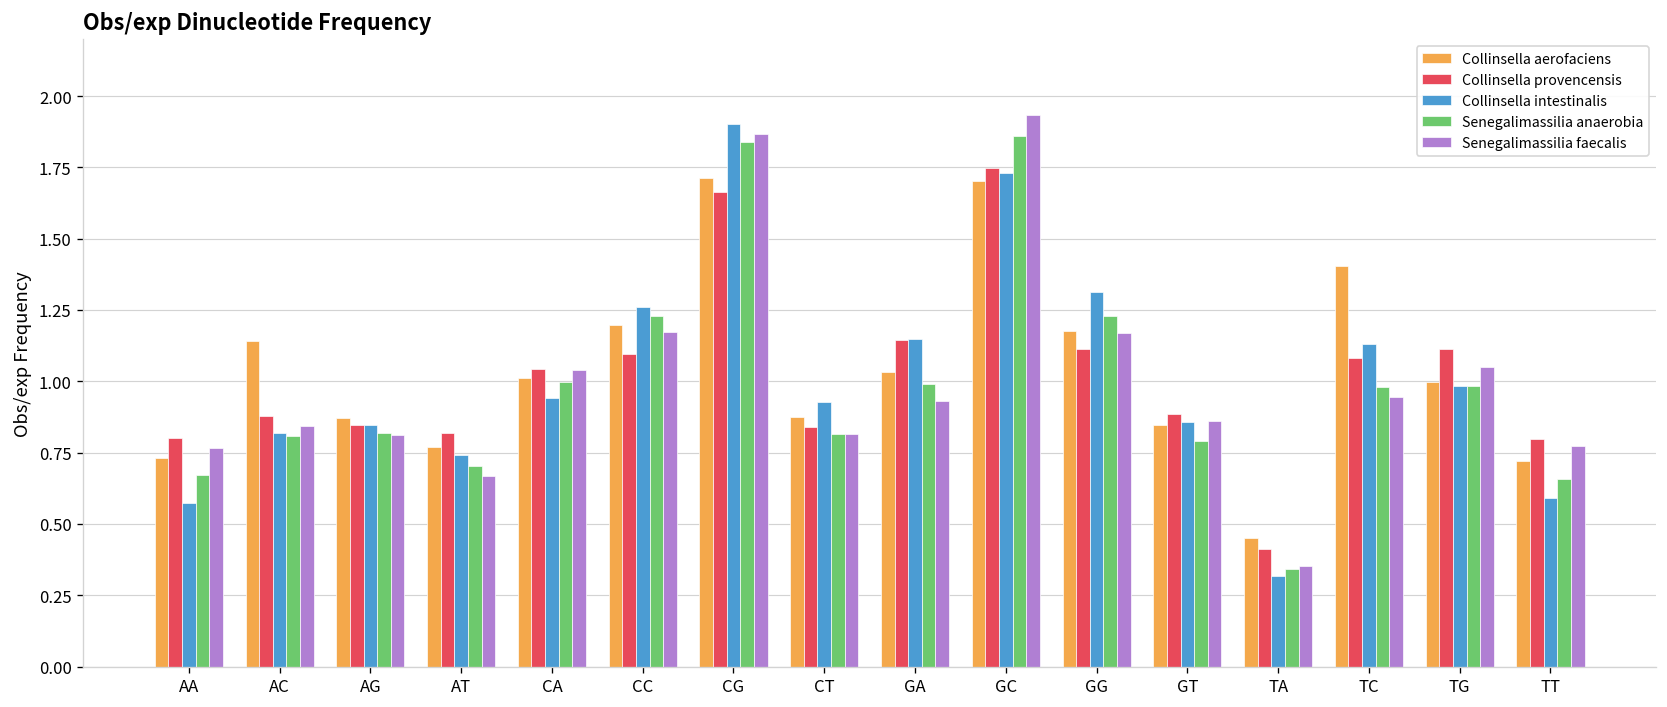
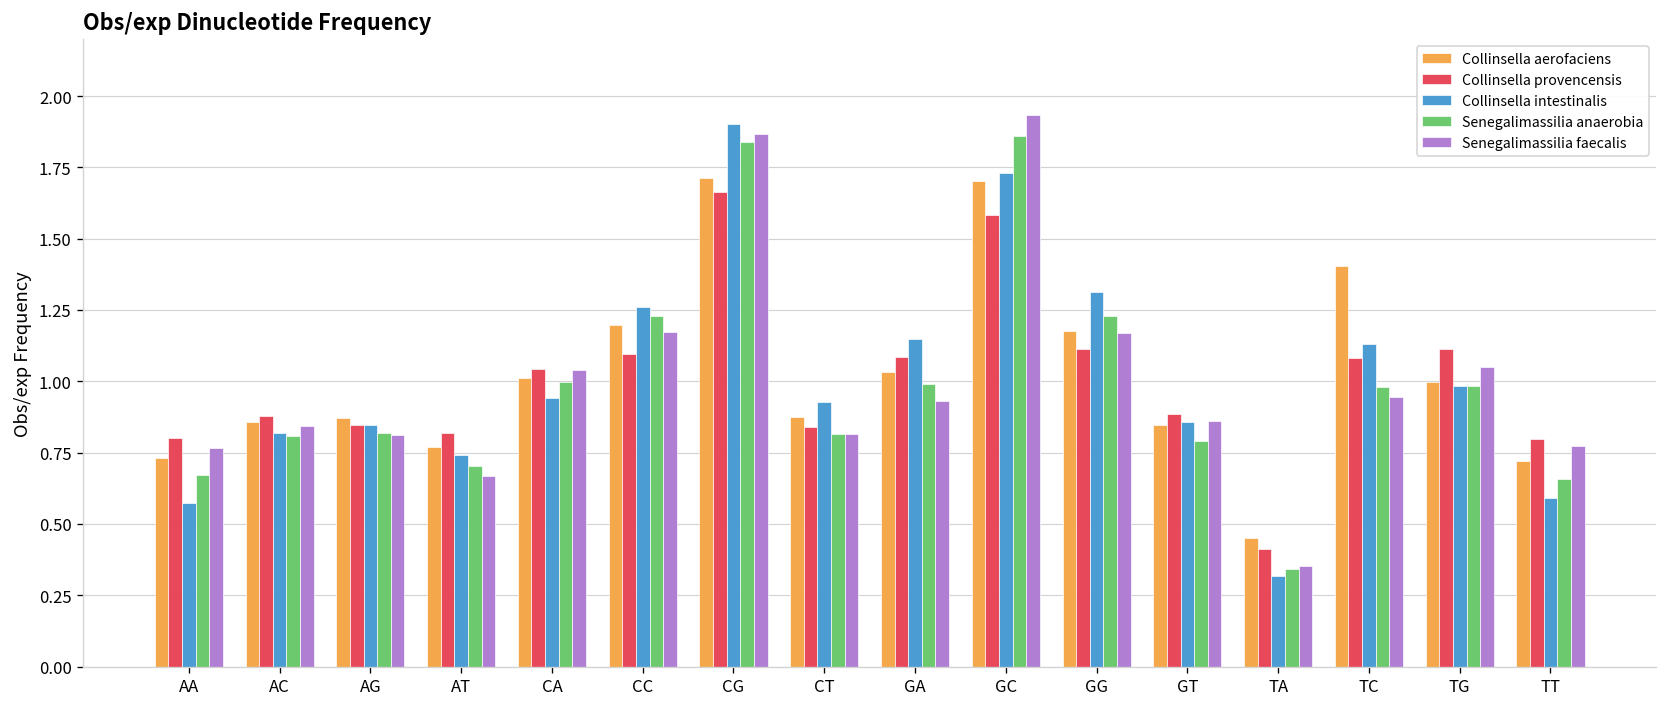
  {
    "Collinsella aerofaciens": {
      "AA": 0.73,
-     "AC": 1.14,
+     "AC": 0.86,
      "AG": 0.87,
      "AT": 0.77,
      "CA": 1.01,
      "CC": 1.20,
      "CG": 1.71,
      "CT": 0.88,
      "GA": 1.03,
      "GC": 1.70,
      "GG": 1.18,
      "GT": 0.85,
      "TA": 0.45,
      "TC": 1.40,
      "TG": 1.00,
      "TT": 0.72
    },
    "Collinsella provencensis": {
      "AA": 0.80,
      "AC": 0.88,
      "AG": 0.85,
      "AT": 0.82,
      "CA": 1.04,
      "CC": 1.10,
      "CG": 1.66,
      "CT": 0.84,
-     "GA": 1.14,
-     "GC": 1.75,
+     "GA": 1.09,
+     "GC": 1.58,
      "GG": 1.11,
      "GT": 0.89,
      "TA": 0.41,
      "TC": 1.08,
      "TG": 1.11,
      "TT": 0.80
    },
    "Collinsella intestinalis": {
      "AA": 0.57,
      "AC": 0.82,
      "AG": 0.85,
      "AT": 0.74,
      "CA": 0.94,
      "CC": 1.26,
      "CG": 1.90,
      "CT": 0.93,
      "GA": 1.15,
      "GC": 1.73,
      "GG": 1.31,
      "GT": 0.86,
      "TA": 0.32,
      "TC": 1.13,
      "TG": 0.98,
      "TT": 0.59
    },
    "Senegalimassilia anaerobia": {
      "AA": 0.67,
      "AC": 0.81,
      "AG": 0.82,
      "AT": 0.70,
      "CA": 1.00,
      "CC": 1.23,
      "CG": 1.84,
      "CT": 0.81,
      "GA": 0.99,
      "GC": 1.86,
      "GG": 1.23,
      "GT": 0.79,
      "TA": 0.34,
      "TC": 0.98,
      "TG": 0.98,
      "TT": 0.66
    },
    "Senegalimassilia faecalis": {
      "AA": 0.77,
      "AC": 0.84,
      "AG": 0.81,
      "AT": 0.67,
      "CA": 1.04,
      "CC": 1.17,
      "CG": 1.87,
      "CT": 0.82,
      "GA": 0.93,
      "GC": 1.93,
      "GG": 1.17,
      "GT": 0.86,
      "TA": 0.35,
      "TC": 0.94,
      "TG": 1.05,
      "TT": 0.77
    }
  }
